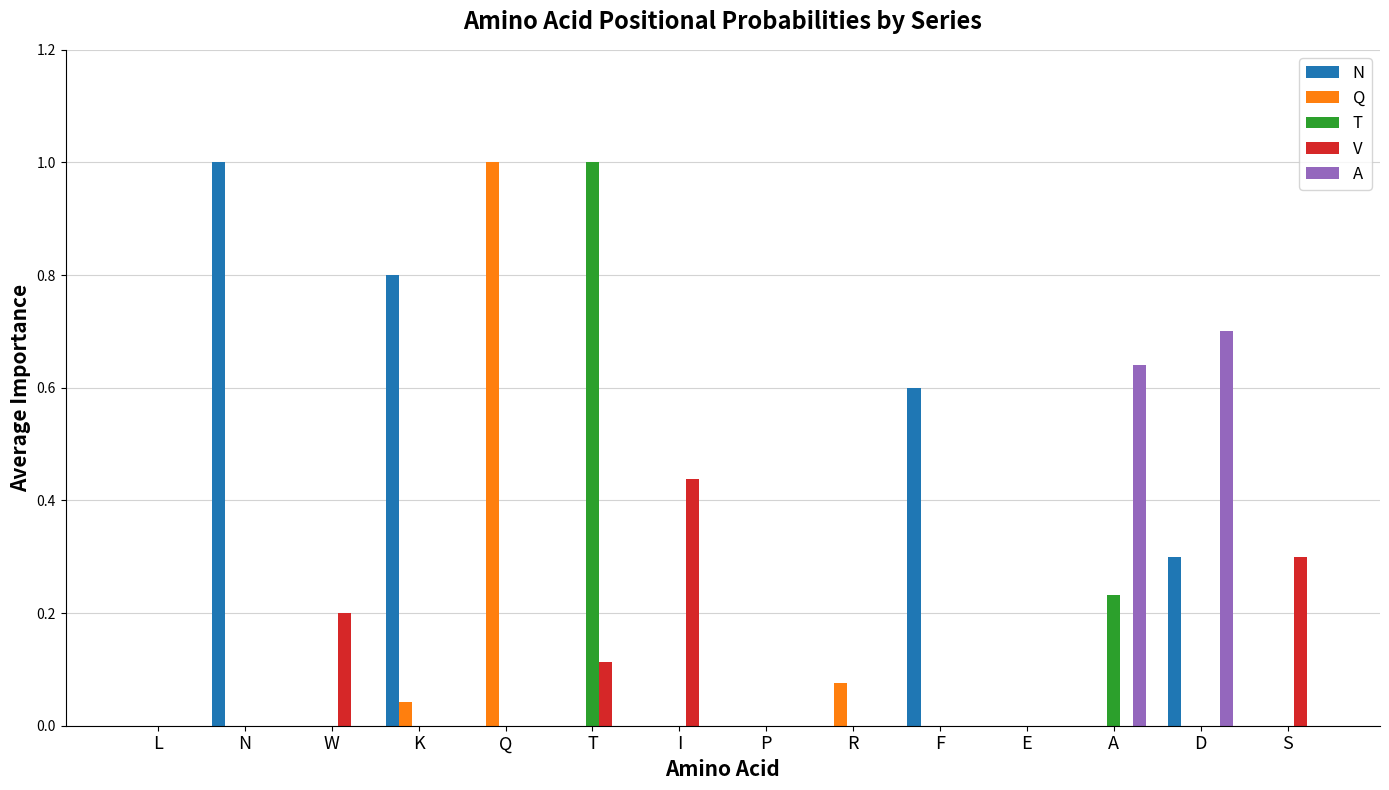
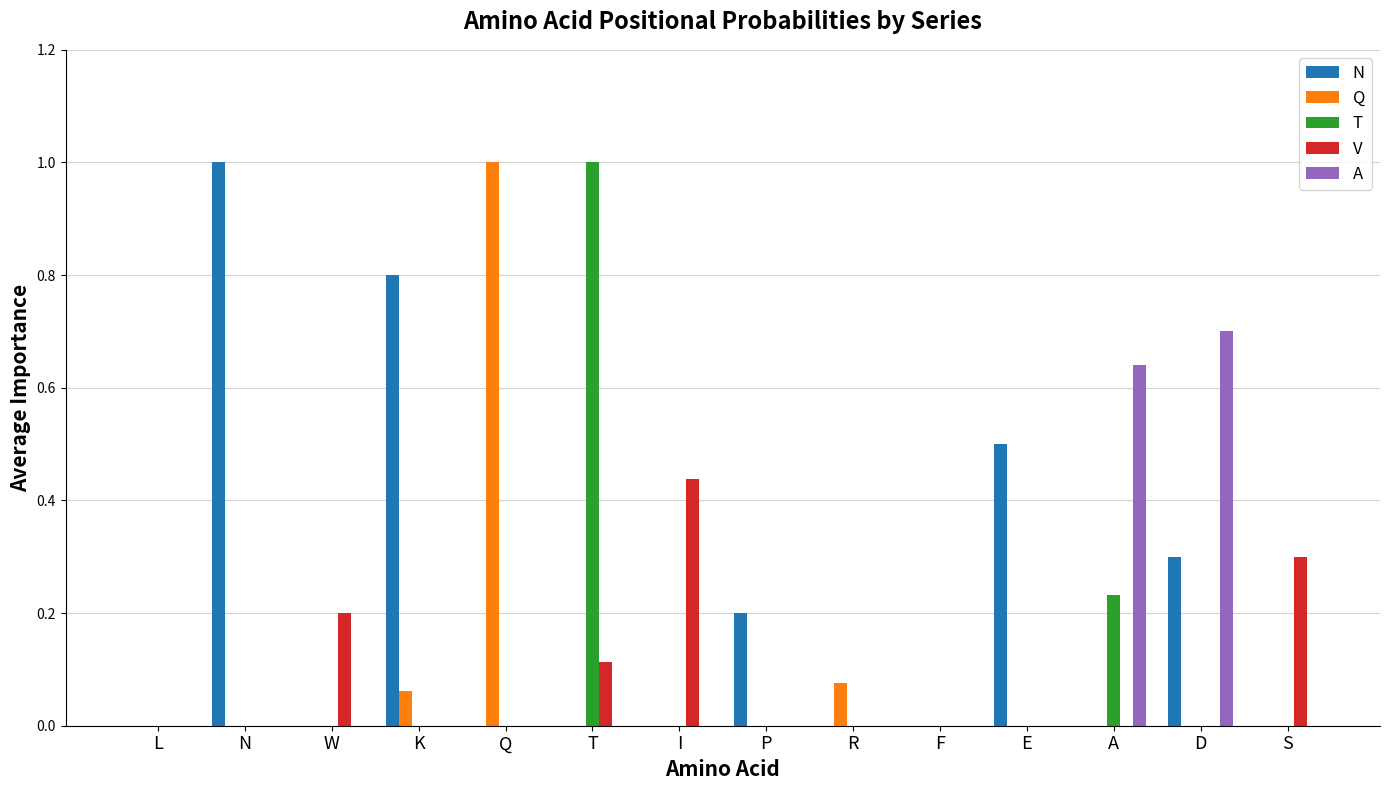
  {
    "N": {
      "L": 0.0,
      "N": 1.0,
      "W": 0.0,
      "K": 0.8,
      "Q": 0.0,
      "T": 0.0,
      "I": 0.0,
-     "P": 0.0,
+     "P": 0.2,
      "R": 0.0,
-     "F": 0.6,
-     "E": 0.0,
+     "F": 0.0,
+     "E": 0.5,
      "A": 0.0,
      "D": 0.3,
      "S": 0.0
    },
    "Q": {
      "L": 0.00,
      "N": 0.00,
      "W": 0.00,
-     "K": 0.04,
+     "K": 0.06,
      "Q": 1.00,
      "T": 0.00,
      "I": 0.00,
      "P": 0.00,
      "R": 0.08,
      "F": 0.00,
      "E": 0.00,
      "A": 0.00,
      "D": 0.00,
      "S": 0.00
    },
    "T": {
      "L": 0.00,
      "N": 0.00,
      "W": 0.00,
      "K": 0.00,
      "Q": 0.00,
      "T": 1.00,
      "I": 0.00,
      "P": 0.00,
      "R": 0.00,
      "F": 0.00,
      "E": 0.00,
      "A": 0.23,
      "D": 0.00,
      "S": 0.00
    },
    "V": {
      "L": 0.00,
      "N": 0.00,
      "W": 0.20,
      "K": 0.00,
      "Q": 0.00,
      "T": 0.11,
      "I": 0.44,
      "P": 0.00,
      "R": 0.00,
      "F": 0.00,
      "E": 0.00,
      "A": 0.00,
      "D": 0.00,
      "S": 0.30
    },
    "A": {
      "L": 0.00,
      "N": 0.00,
      "W": 0.00,
      "K": 0.00,
      "Q": 0.00,
      "T": 0.00,
      "I": 0.00,
      "P": 0.00,
      "R": 0.00,
      "F": 0.00,
      "E": 0.00,
      "A": 0.64,
      "D": 0.70,
      "S": 0.00
    }
  }
